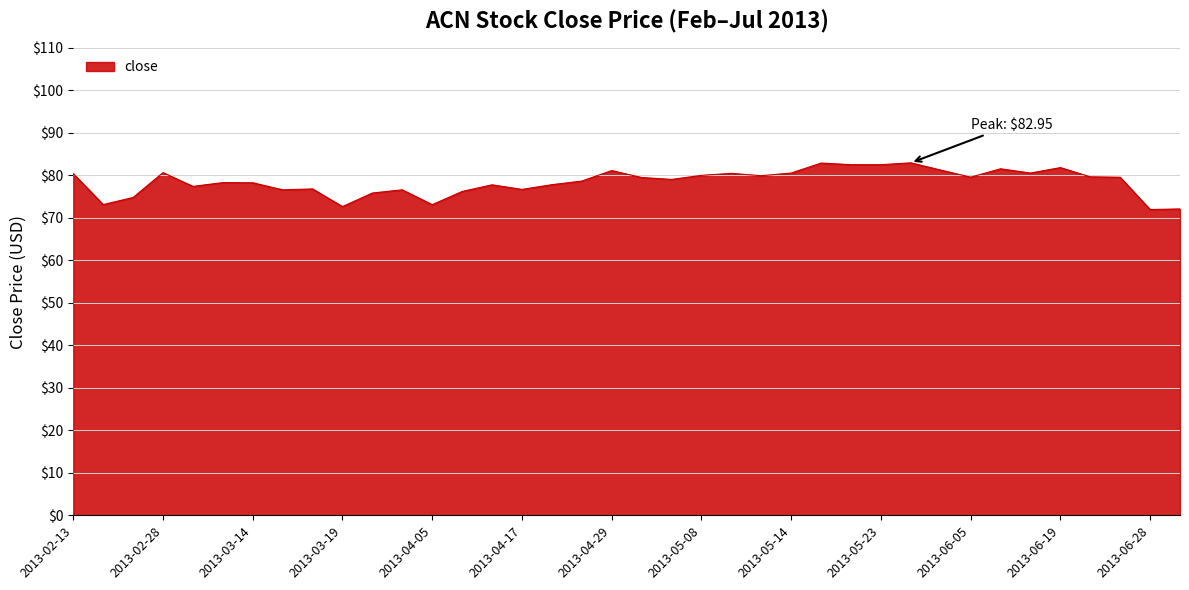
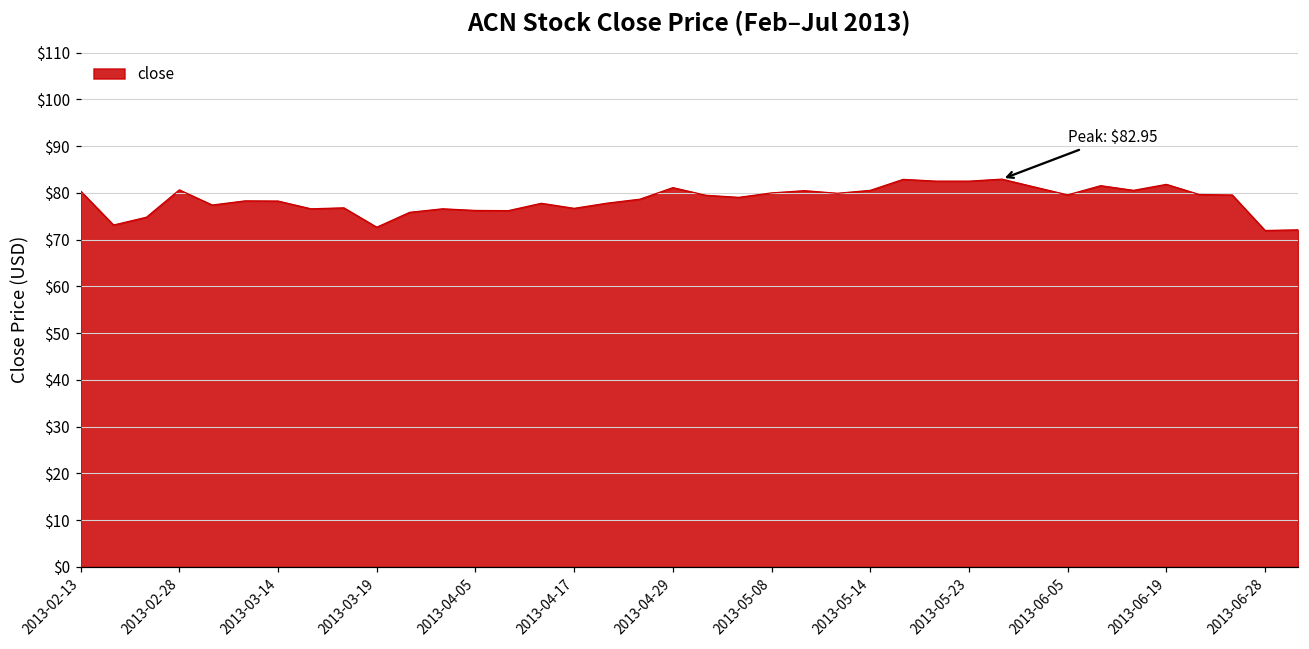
  {
    "2013-02-13": "$80",
    "2013-02-28": "$81",
    "2013-03-14": "$78",
    "2013-03-19": "$73",
-   "2013-04-05": "$73",
+   "2013-04-05": "$76",
    "2013-04-17": "$77",
    "2013-04-29": "$81",
    "2013-05-08": "$80",
    "2013-05-14": "$81",
    "2013-05-23": "$83",
    "2013-06-05": "$80",
    "2013-06-19": "$82",
    "2013-06-28": "$72"
  }
